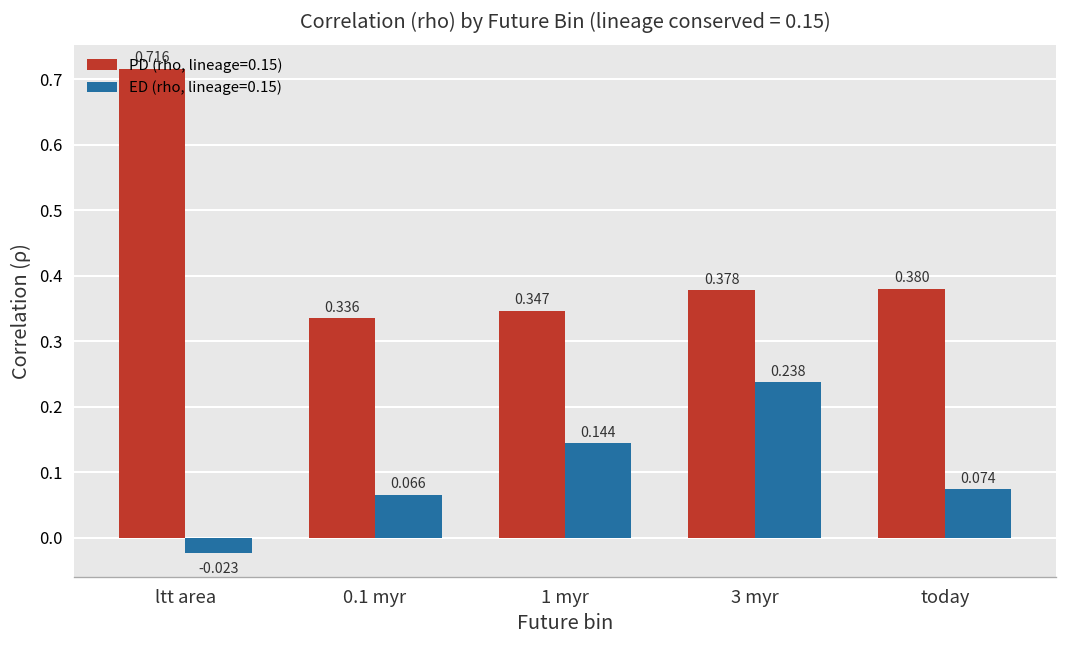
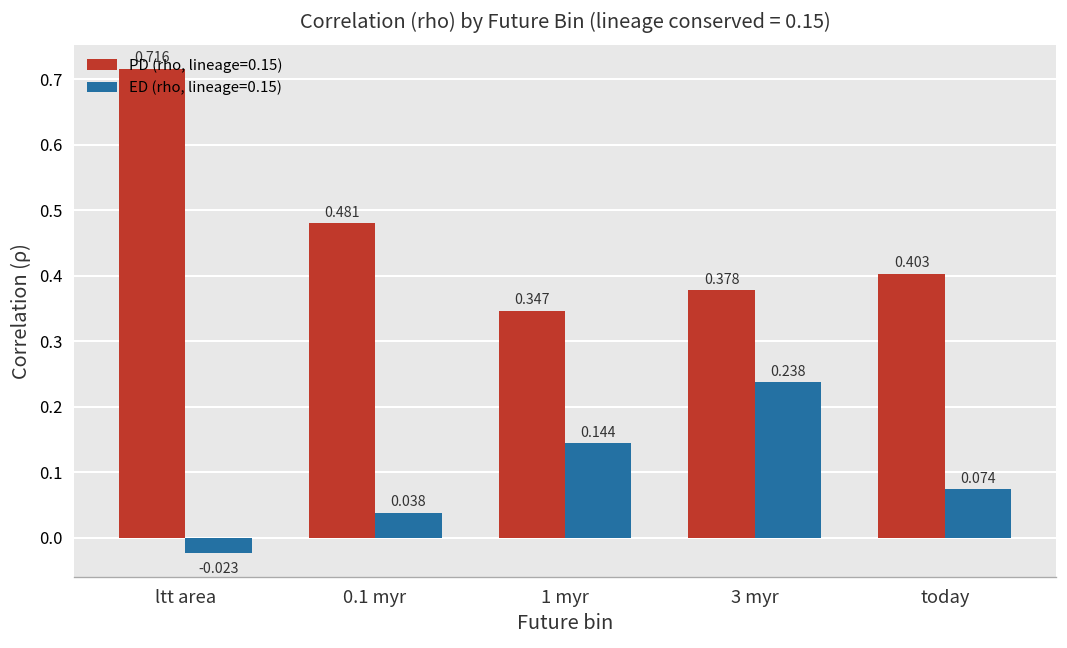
  {
    "PD (rho, lineage=0.15)": {
      "ltt area": 0.716,
-     "0.1 myr": 0.336,
+     "0.1 myr": 0.481,
      "1 myr": 0.347,
      "3 myr": 0.378,
-     "today": 0.380
+     "today": 0.403
    },
    "ED (rho, lineage=0.15)": {
      "ltt area": -0.023,
-     "0.1 myr": 0.066,
+     "0.1 myr": 0.038,
      "1 myr": 0.144,
      "3 myr": 0.238,
      "today": 0.074
    }
  }
